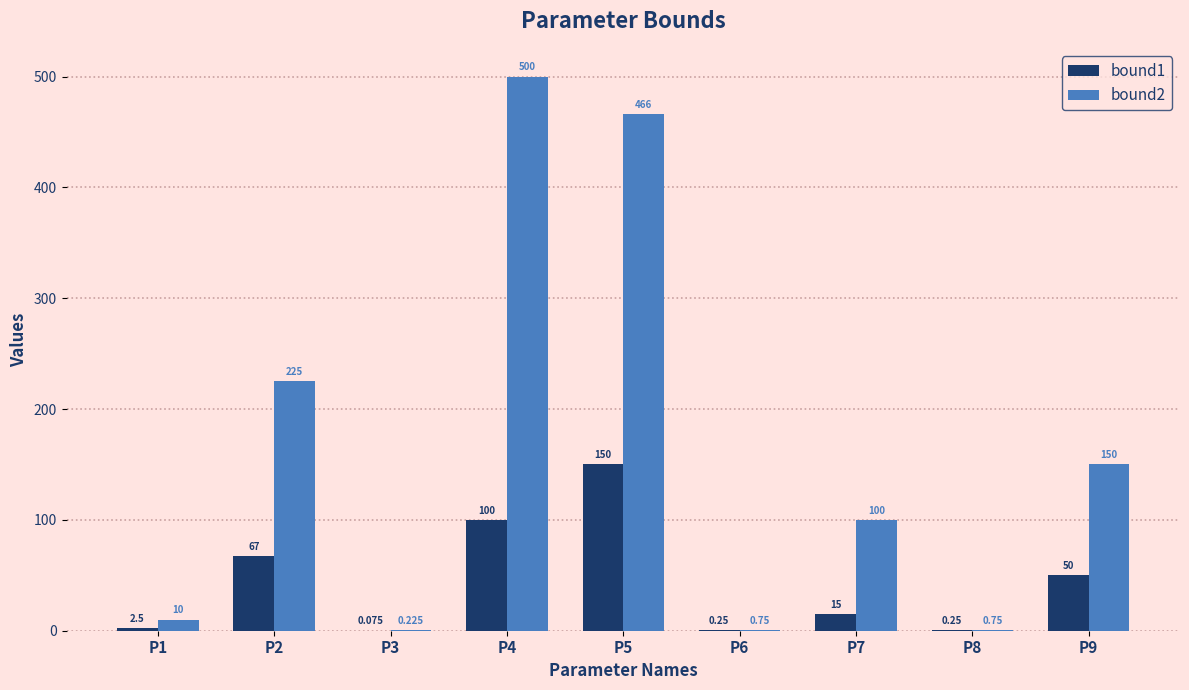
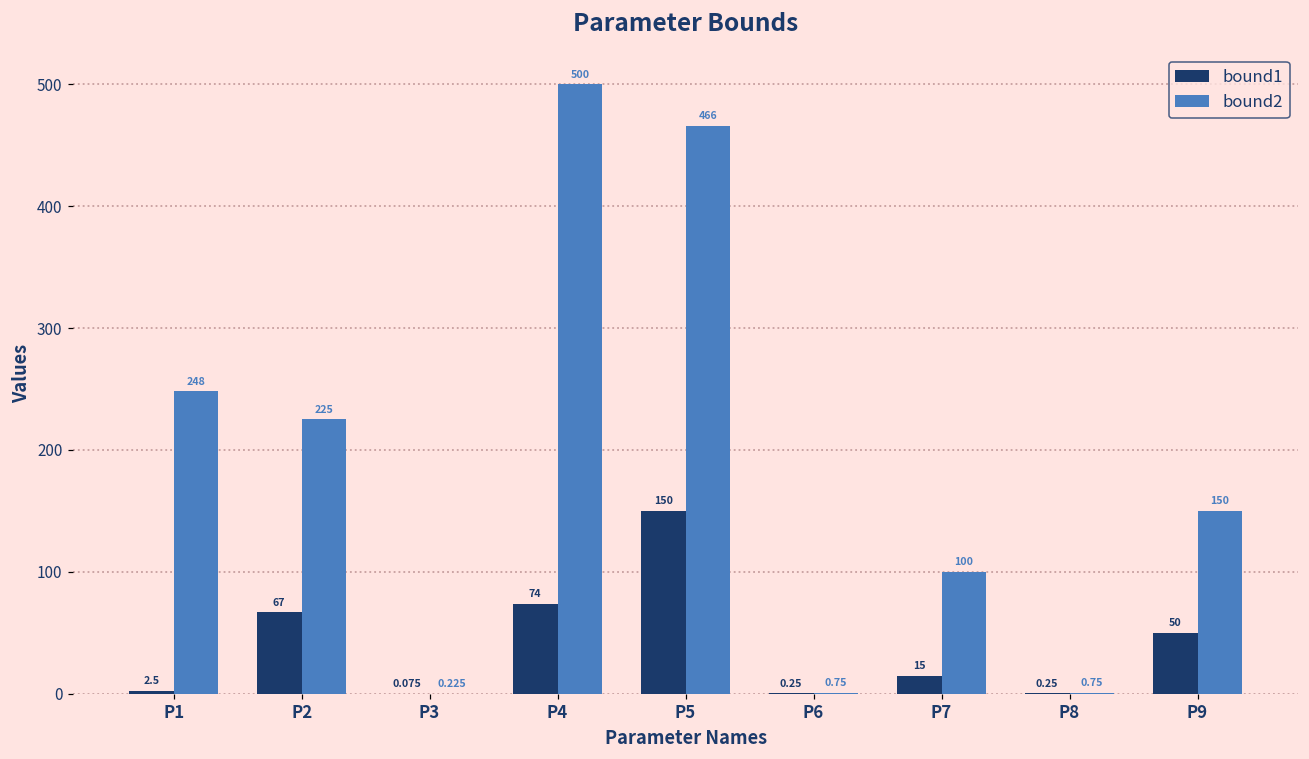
  {
    "bound1": {
      "P1": 2.5,
      "P2": 67,
      "P3": 0.075,
-     "P4": 100,
+     "P4": 74,
      "P5": 150,
      "P6": 0.25,
      "P7": 15,
      "P8": 0.25,
      "P9": 50
    },
    "bound2": {
-     "P1": 10,
+     "P1": 248,
      "P2": 225,
      "P3": 0.225,
      "P4": 500,
      "P5": 466,
      "P6": 0.75,
      "P7": 100,
      "P8": 0.75,
      "P9": 150
    }
  }
